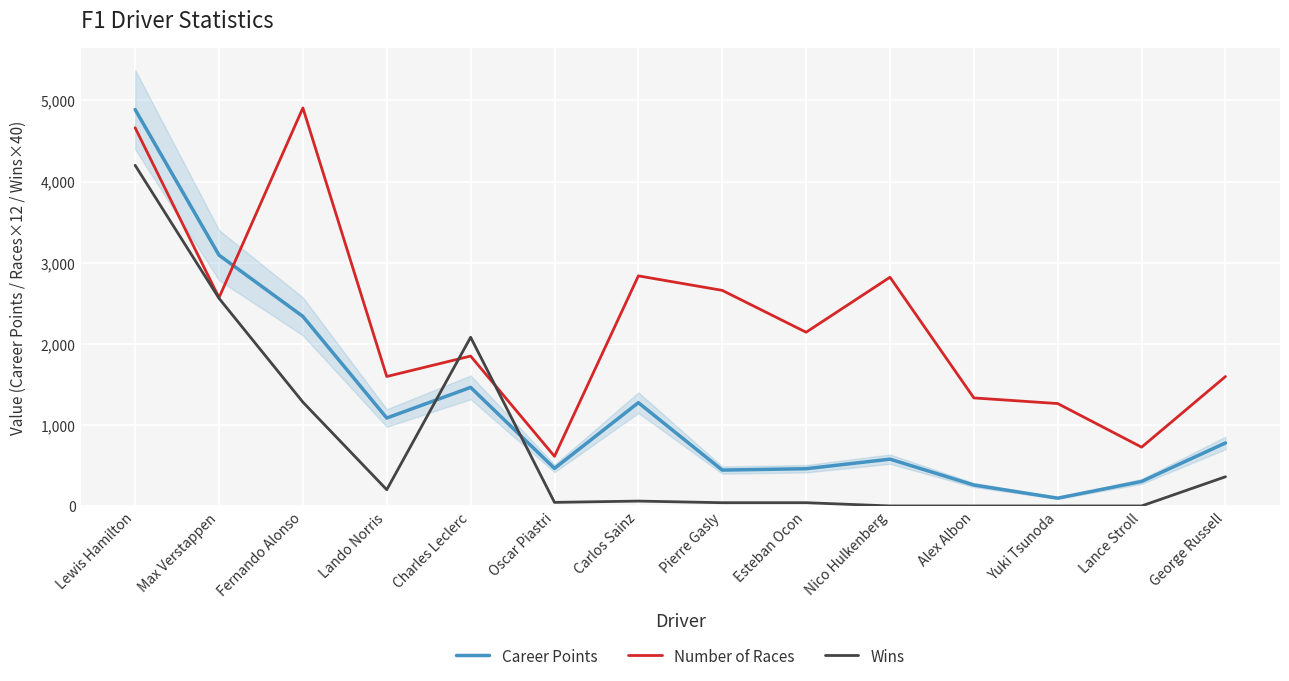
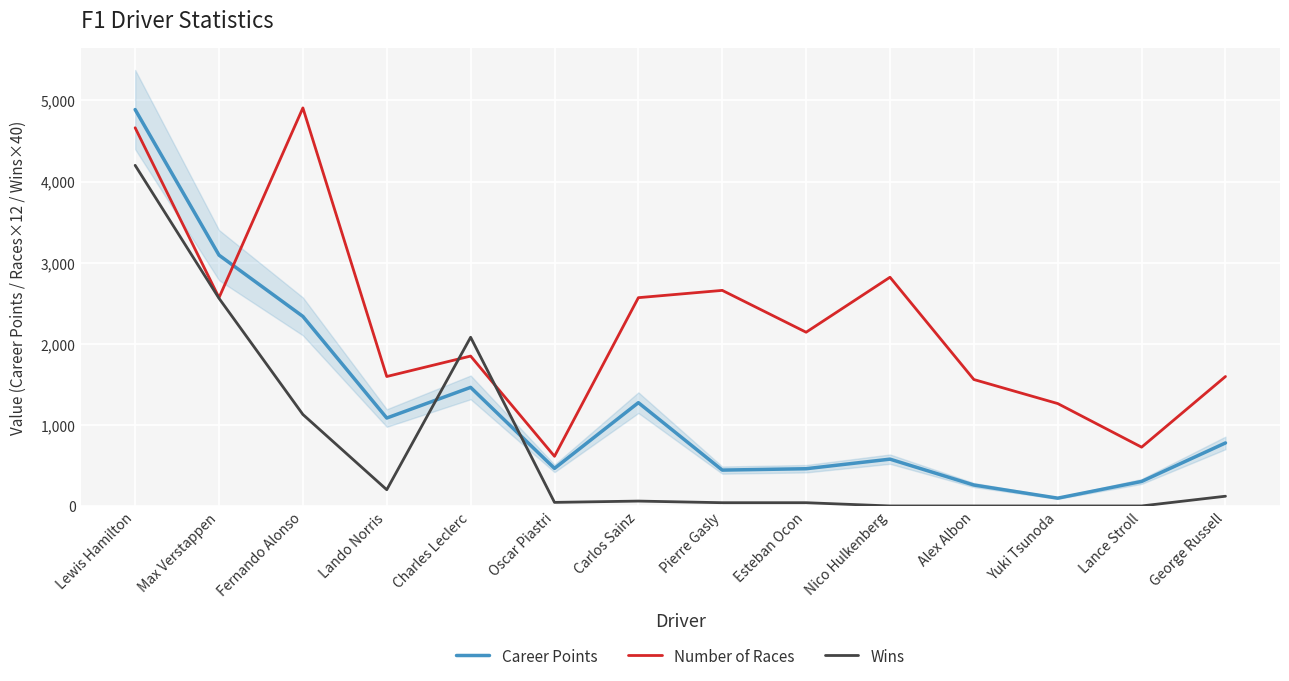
  {
    "Number of Races": {
      "Lewis Hamilton": "4,700",
      "Fernando Alonso": "4,900",
      "Lando Norris": "1,600",
      "Charles Leclerc": "1,800",
      "Oscar Piastri": "600",
-     "Carlos Sainz": "2,800",
+     "Carlos Sainz": "2,600",
      "Pierre Gasly": "2,700",
      "Esteban Ocon": "2,100",
      "Nico Hulkenberg": "2,800",
-     "Alex Albon": "1,300",
+     "Alex Albon": "1,600",
      "Yuki Tsunoda": "1,300",
      "Lance Stroll": "700",
      "George Russell": "1,600"
    },
    "Wins": {
      "Lewis Hamilton": "4,200",
-     "Fernando Alonso": "1,300",
+     "Fernando Alonso": "1,100",
      "Lando Norris": "200",
      "Charles Leclerc": "2,100",
      "Oscar Piastri": "0",
      "Carlos Sainz": "100",
      "Pierre Gasly": "0",
      "Esteban Ocon": "0",
      "Nico Hulkenberg": "0",
      "Alex Albon": "0",
      "Yuki Tsunoda": "0",
      "Lance Stroll": "0",
-     "George Russell": "400"
+     "George Russell": "100"
    }
  }
